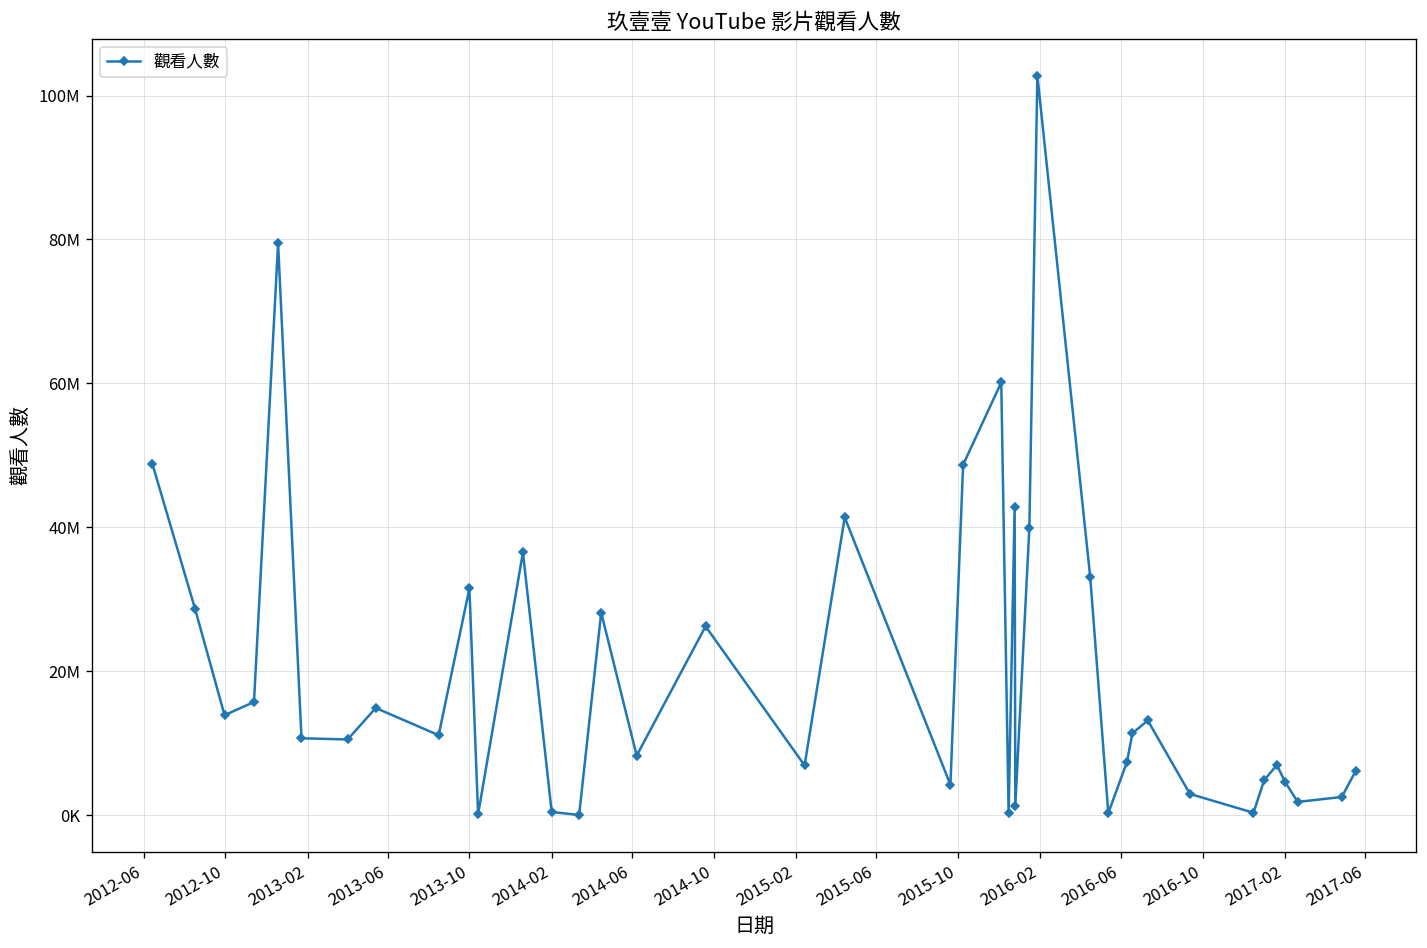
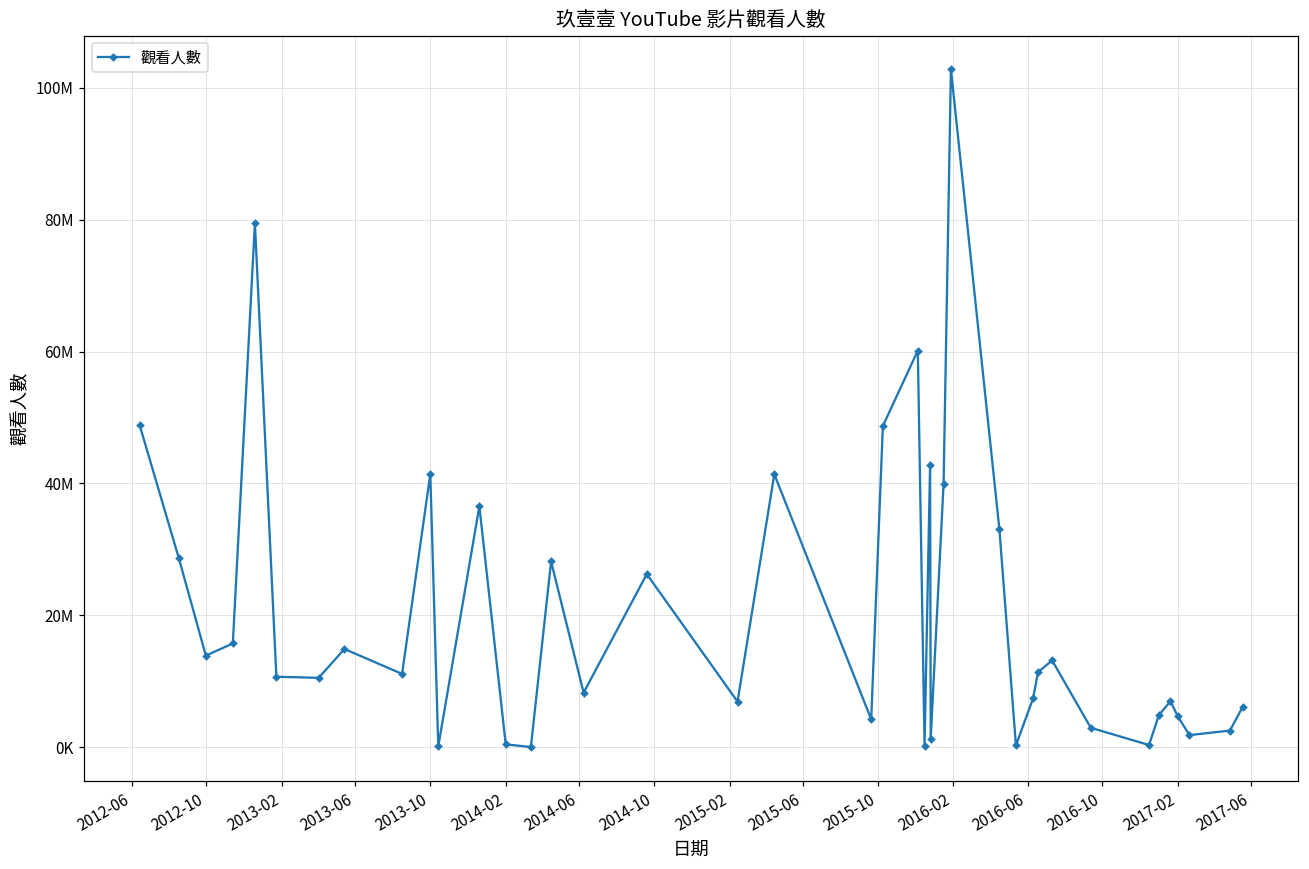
  {
-   "2013-10": 32000000,
+   "2013-10": 41000000,
    "2014-02": 0,
    "2017-02": 5000000
  }
